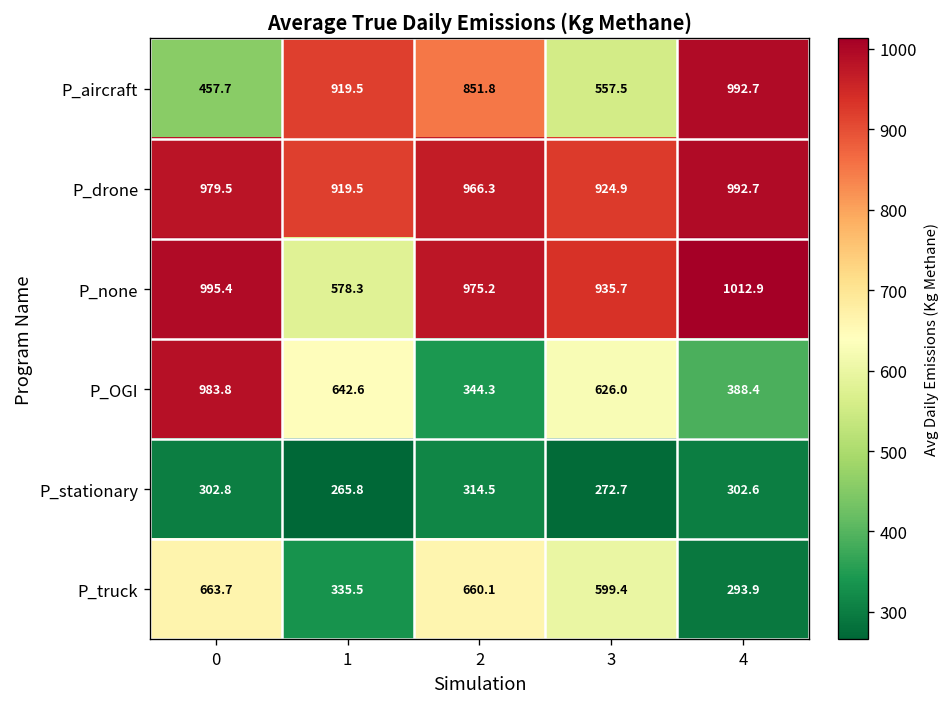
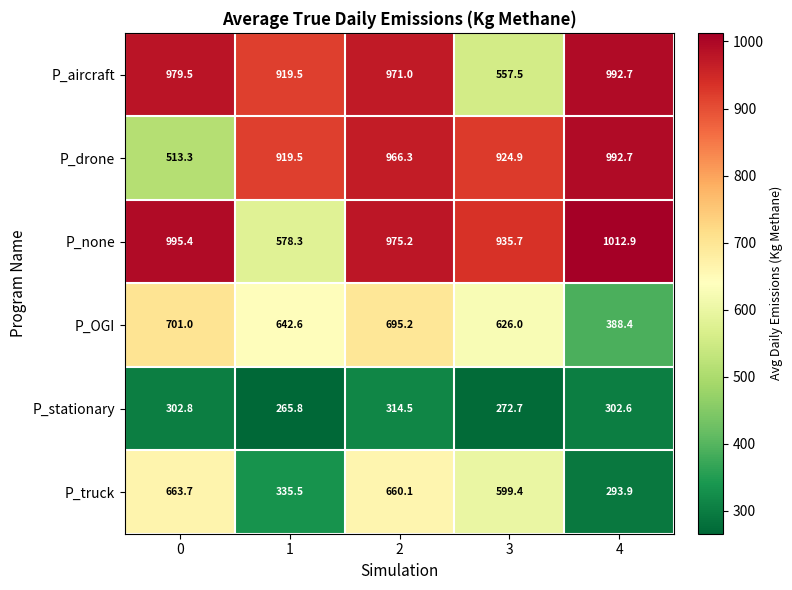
  {
    "P_aircraft": {
-     "0": 457.7,
+     "0": 979.5,
      "1": 919.5,
-     "2": 851.8,
+     "2": 971.0,
      "3": 557.5,
      "4": 992.7
    },
    "P_drone": {
-     "0": 979.5,
+     "0": 513.3,
      "1": 919.5,
      "2": 966.3,
      "3": 924.9,
      "4": 992.7
    },
    "P_none": {
      "0": 995.4,
      "1": 578.3,
      "2": 975.2,
      "3": 935.7,
      "4": 1012.9
    },
    "P_OGI": {
-     "0": 983.8,
+     "0": 701.0,
      "1": 642.6,
-     "2": 344.3,
+     "2": 695.2,
      "3": 626.0,
      "4": 388.4
    },
    "P_stationary": {
      "0": 302.8,
      "1": 265.8,
      "2": 314.5,
      "3": 272.7,
      "4": 302.6
    },
    "P_truck": {
      "0": 663.7,
      "1": 335.5,
      "2": 660.1,
      "3": 599.4,
      "4": 293.9
    }
  }
